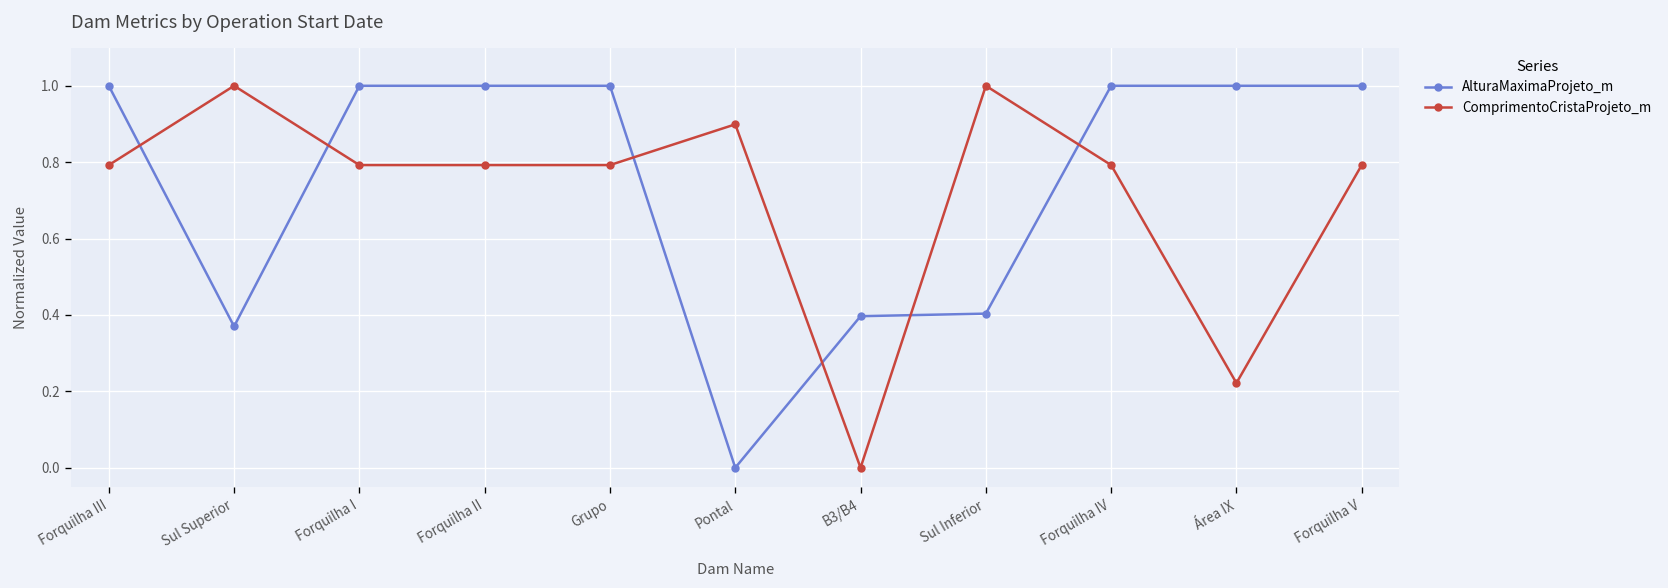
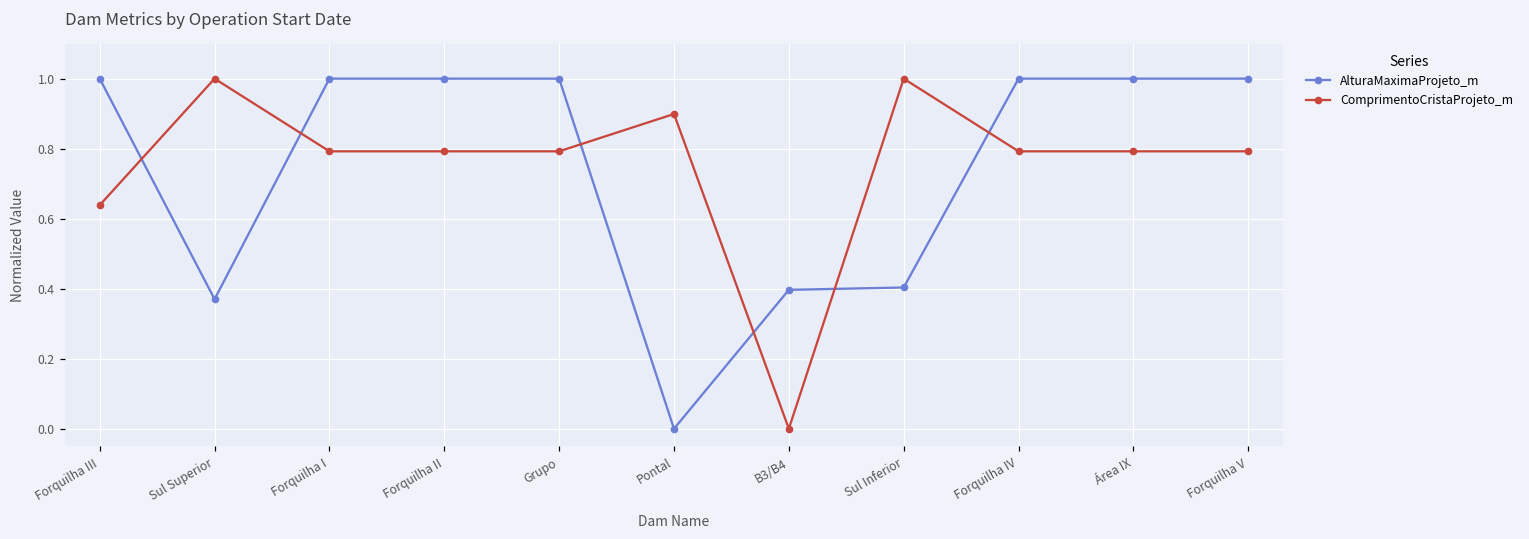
  {
    "AlturaMaximaProjeto_m": {
      "Forquilha III": 1.00,
      "Sul Superior": 0.37,
      "Forquilha I": 1.00,
      "Forquilha II": 1.00,
      "Grupo": 1.00,
      "Pontal": 0.00,
      "B3/B4": 0.40,
      "Sul Inferior": 0.40,
      "Forquilha IV": 1.00,
      "Área IX": 1.00,
      "Forquilha V": 1.00
    },
    "ComprimentoCristaProjeto_m": {
-     "Forquilha III": 0.79,
+     "Forquilha III": 0.64,
      "Sul Superior": 1.00,
      "Forquilha I": 0.79,
      "Forquilha II": 0.79,
      "Grupo": 0.79,
      "Pontal": 0.90,
      "B3/B4": 0.00,
      "Sul Inferior": 1.00,
      "Forquilha IV": 0.79,
-     "Área IX": 0.22,
+     "Área IX": 0.79,
      "Forquilha V": 0.79
    }
  }
